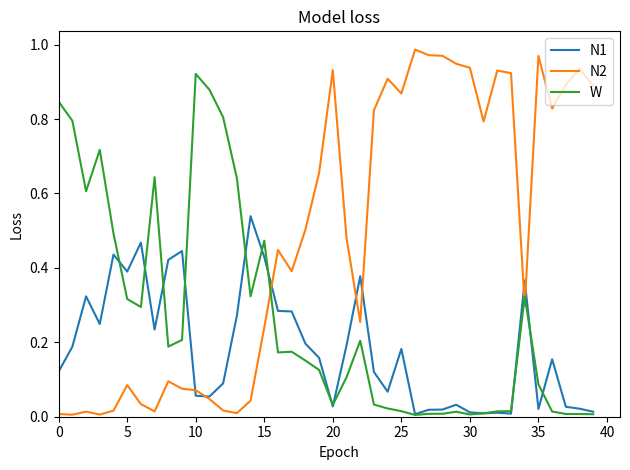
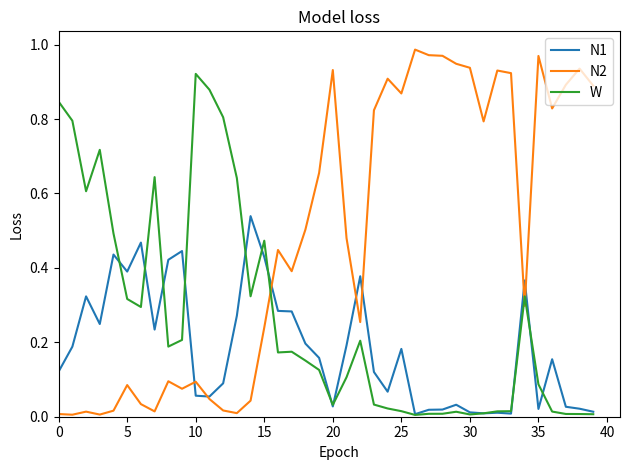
  {
    "N1": {
      "0": 0.12,
      "5": 0.39,
      "10": 0.06,
      "15": 0.43,
      "25": 0.18,
      "35": 0.02
    },
    "N2": {
      "0": 0.01,
      "5": 0.09,
-     "10": 0.07,
+     "10": 0.09,
      "15": 0.24,
      "20": 0.93,
      "25": 0.87,
      "30": 0.94,
      "35": 0.97
    },
    "W": {
      "0": 0.85,
      "5": 0.32,
      "10": 0.92,
      "15": 0.47,
      "25": 0.01,
      "35": 0.09
    }
  }
